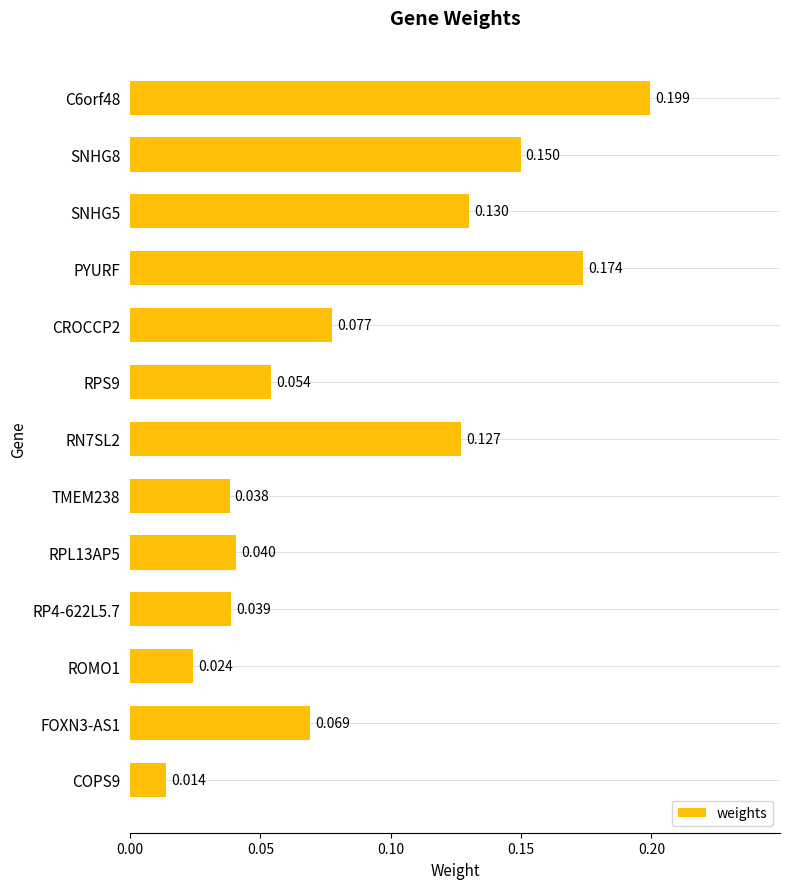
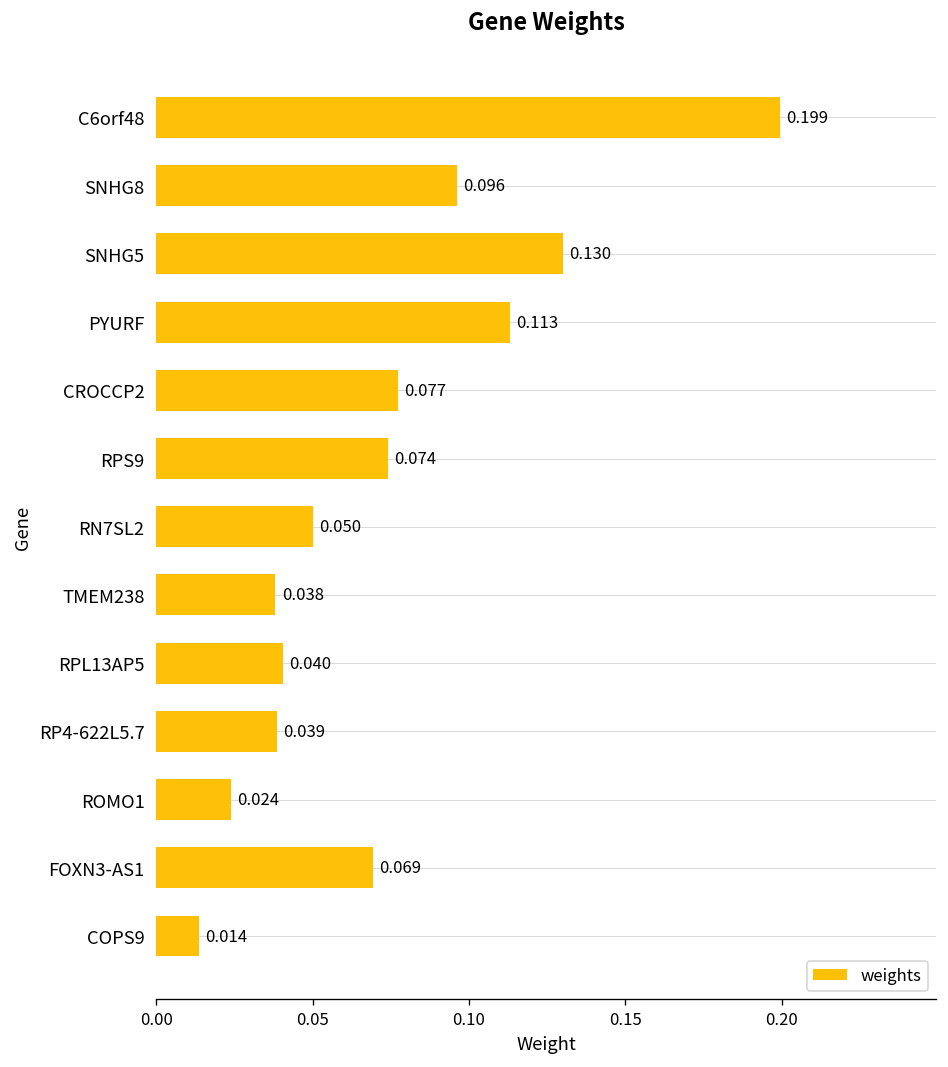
  {
    "C6orf48": 0.199,
-   "SNHG8": 0.150,
+   "SNHG8": 0.096,
    "SNHG5": 0.130,
-   "PYURF": 0.174,
+   "PYURF": 0.113,
    "CROCCP2": 0.077,
-   "RPS9": 0.054,
-   "RN7SL2": 0.127,
+   "RPS9": 0.074,
+   "RN7SL2": 0.050,
    "TMEM238": 0.038,
    "RPL13AP5": 0.040,
    "RP4-622L5.7": 0.039,
    "ROMO1": 0.024,
    "FOXN3-AS1": 0.069,
    "COPS9": 0.014
  }
